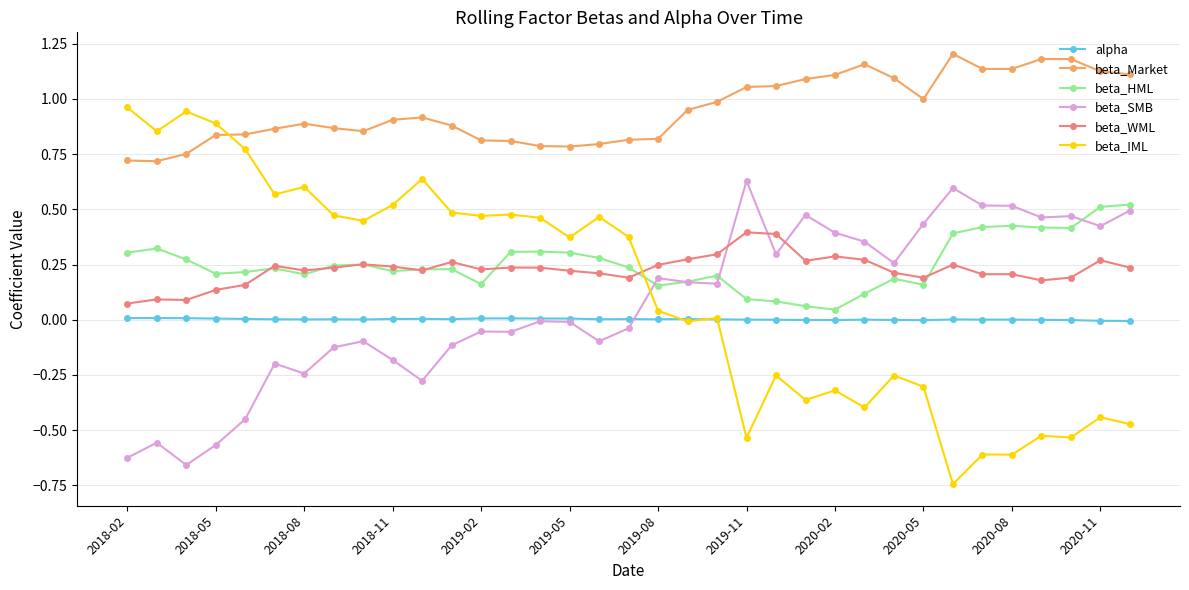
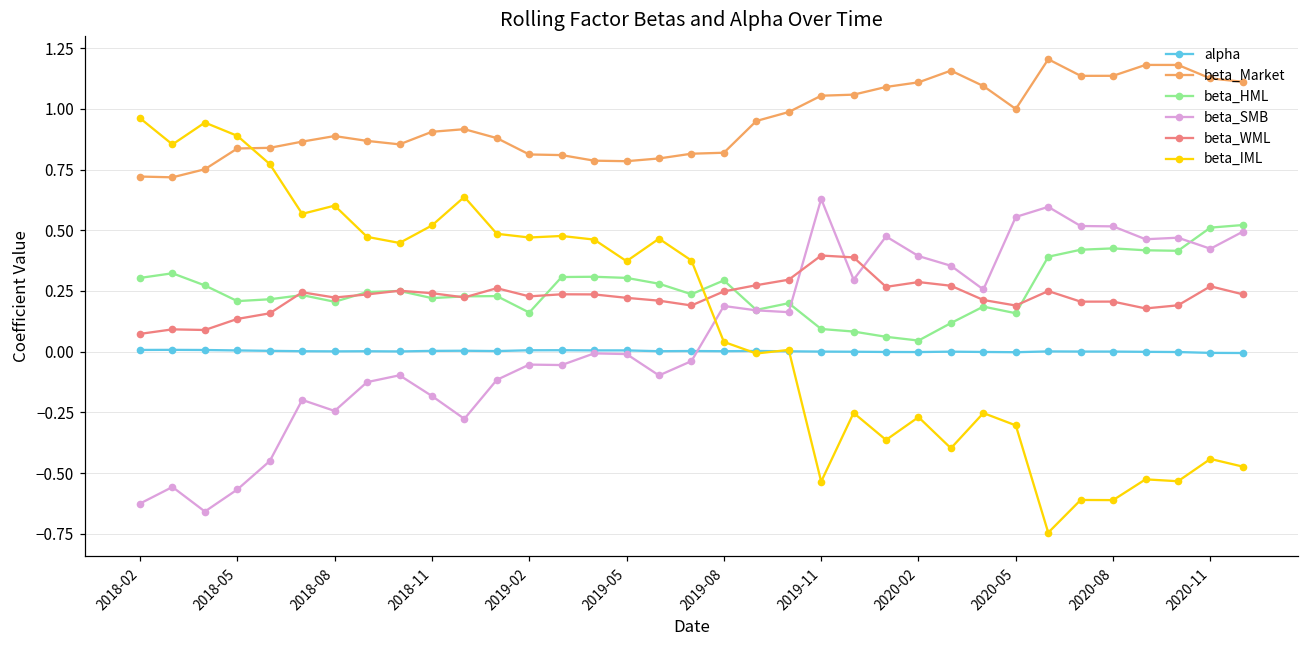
  {
    "alpha": {
      "2018-02": 0.01,
      "2018-05": 0.01,
      "2018-08": 0.00,
      "2018-11": 0.00,
      "2019-02": 0.01,
      "2019-05": 0.01,
      "2019-08": 0.00,
      "2019-11": 0.00,
      "2020-02": 0.00,
      "2020-05": 0.00,
      "2020-08": 0.00,
      "2020-11": 0.00
    },
    "beta_HML": {
      "2018-02": 0.30,
      "2018-05": 0.21,
      "2018-08": 0.21,
      "2018-11": 0.22,
      "2019-02": 0.16,
      "2019-05": 0.30,
-     "2019-08": 0.15,
+     "2019-08": 0.29,
      "2019-11": 0.09,
      "2020-02": 0.05,
      "2020-05": 0.16,
      "2020-08": 0.43,
      "2020-11": 0.51
    },
    "beta_SMB": {
      "2018-02": -0.62,
      "2018-05": -0.57,
      "2018-08": -0.24,
      "2018-11": -0.18,
      "2019-02": -0.05,
      "2019-05": -0.01,
      "2019-08": 0.19,
      "2019-11": 0.63,
      "2020-02": 0.39,
-     "2020-05": 0.43,
+     "2020-05": 0.55,
      "2020-08": 0.52,
      "2020-11": 0.42
    },
    "beta_IML": {
      "2018-02": 0.96,
      "2018-05": 0.89,
      "2018-08": 0.60,
      "2018-11": 0.52,
      "2019-02": 0.47,
      "2019-05": 0.37,
      "2019-08": 0.04,
      "2019-11": -0.53,
-     "2020-02": -0.32,
+     "2020-02": -0.27,
      "2020-05": -0.30,
      "2020-08": -0.61,
      "2020-11": -0.44
    }
  }
